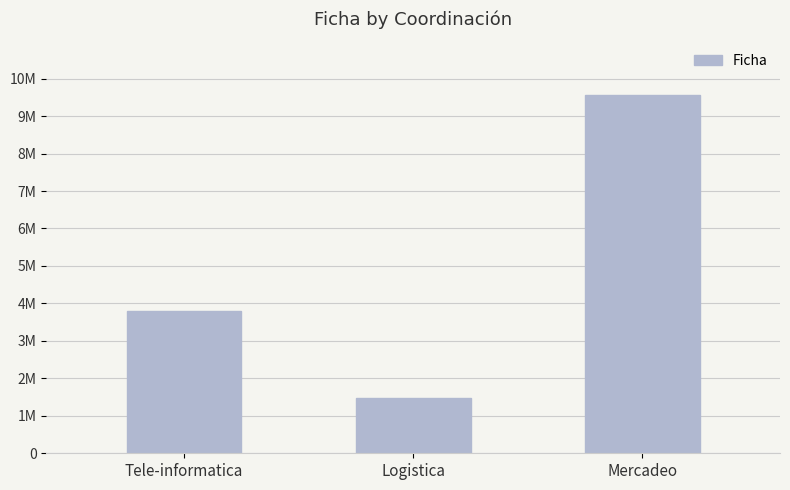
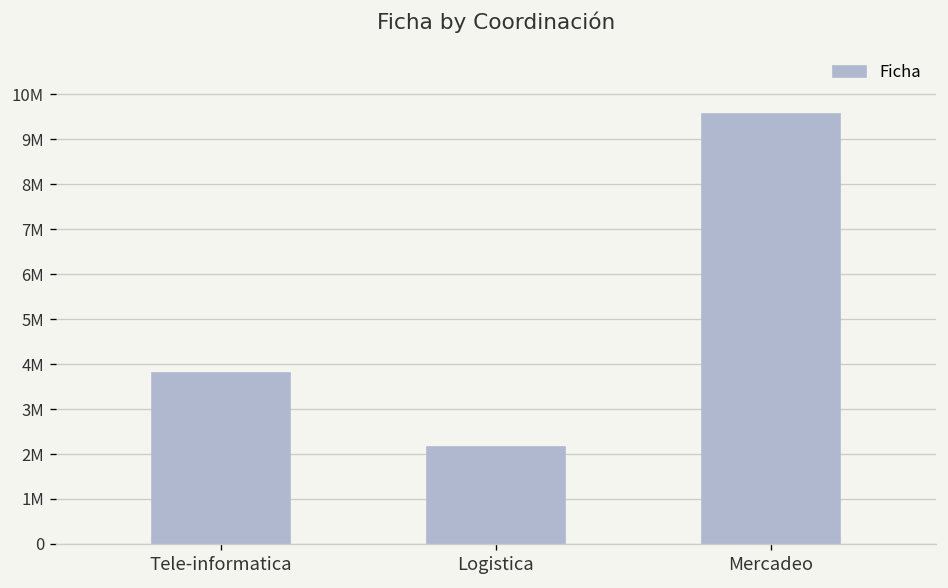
  {
    "Tele-informatica": 3800000,
-   "Logistica": 1500000,
+   "Logistica": 2200000,
    "Mercadeo": 9600000
  }
